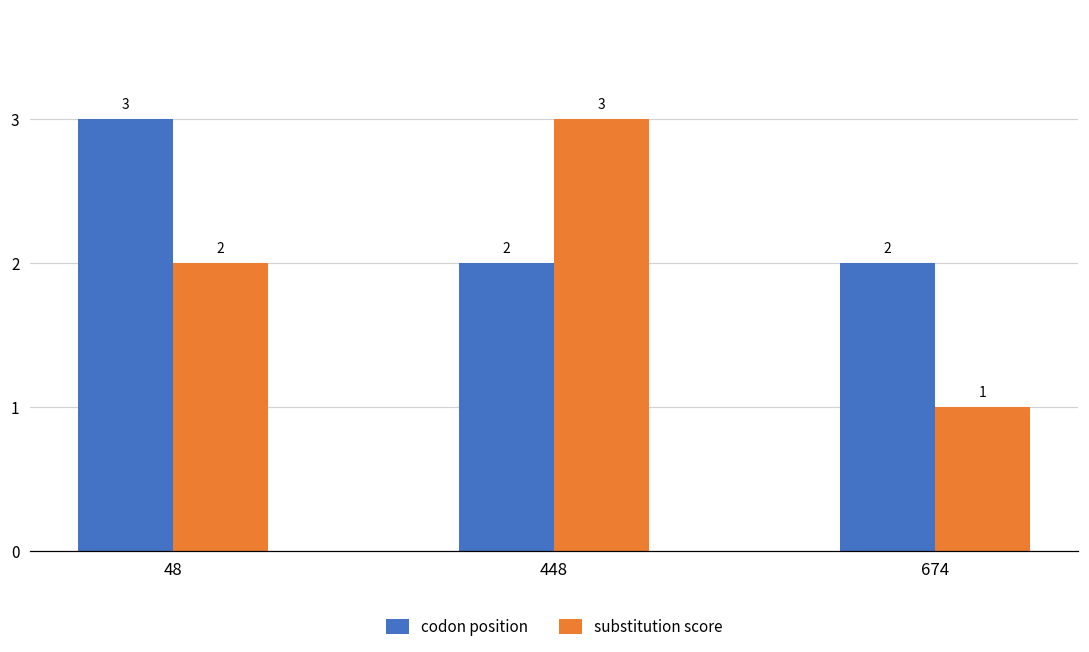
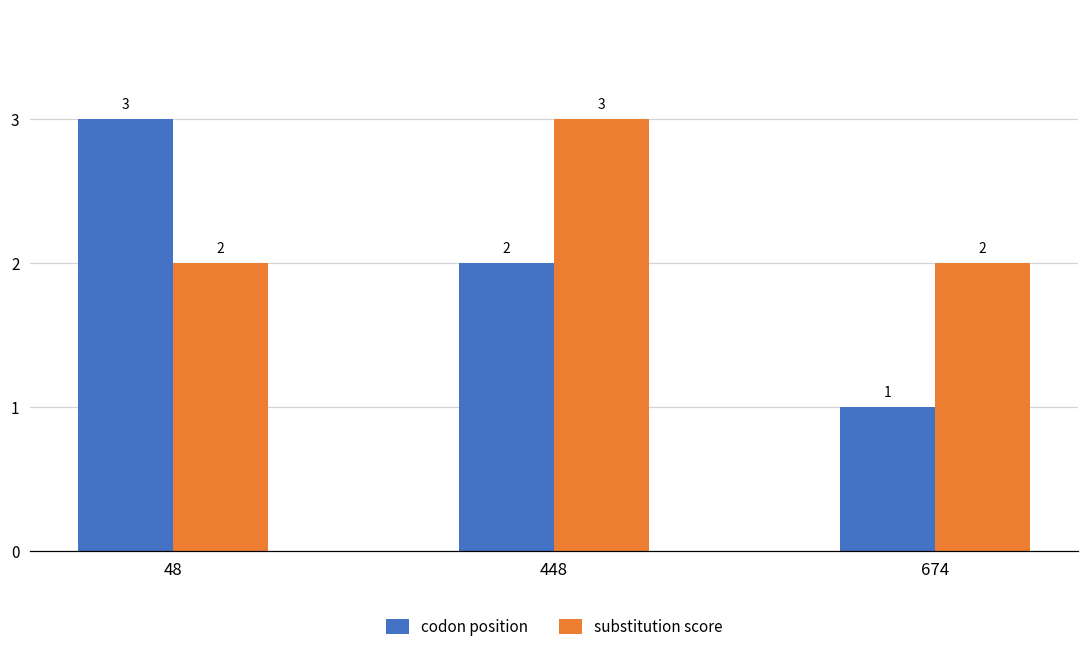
  {
    "codon position": {
      "48": 3,
      "448": 2,
-     "674": 2
+     "674": 1
    },
    "substitution score": {
      "48": 2,
      "448": 3,
-     "674": 1
+     "674": 2
    }
  }
